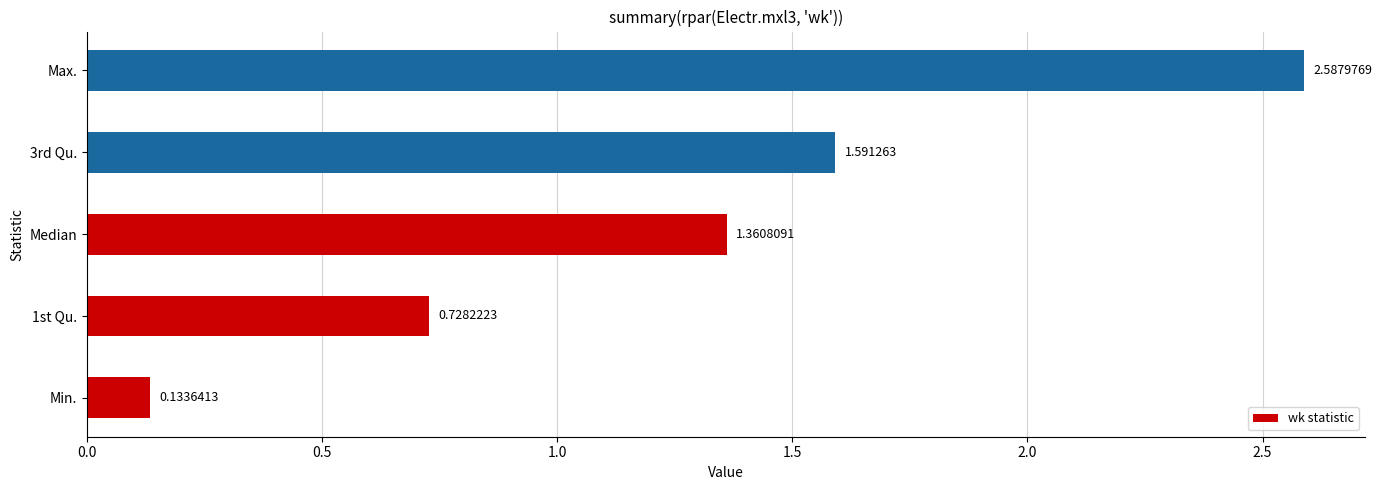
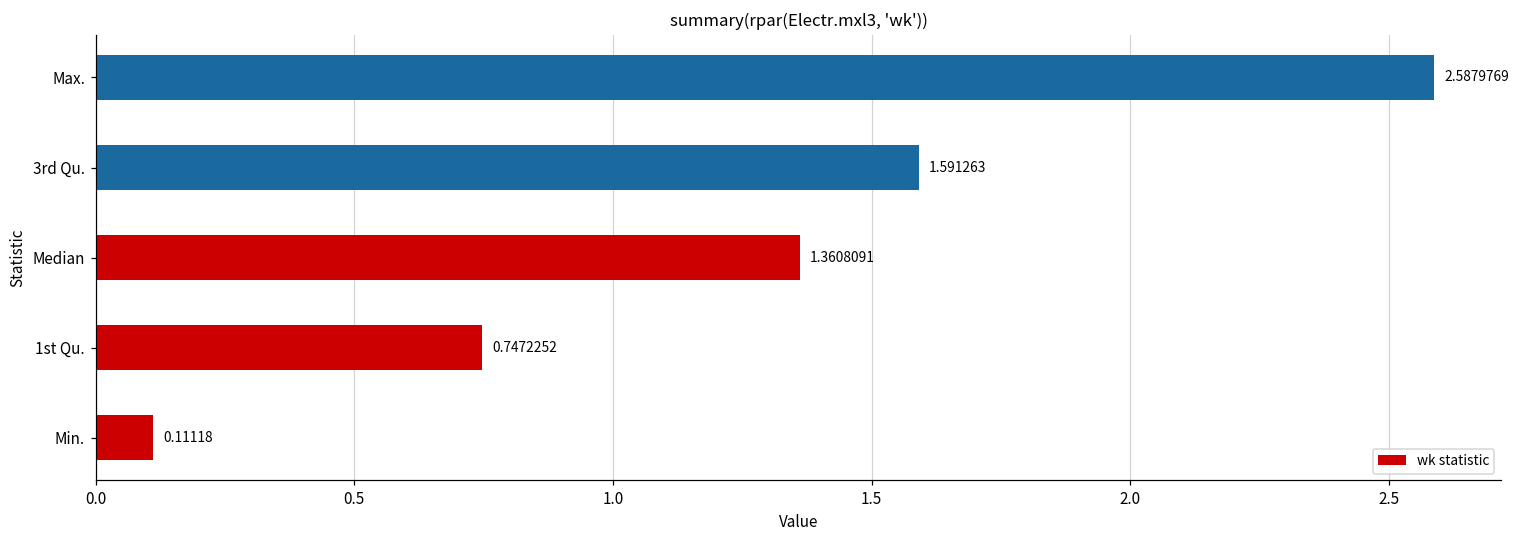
  {
    "Max.": 2.5879769,
    "3rd Qu.": 1.591263,
    "Median": 1.3608091,
-   "1st Qu.": 0.7282223,
-   "Min.": 0.1336413
+   "1st Qu.": 0.7472252,
+   "Min.": 0.11118
  }
